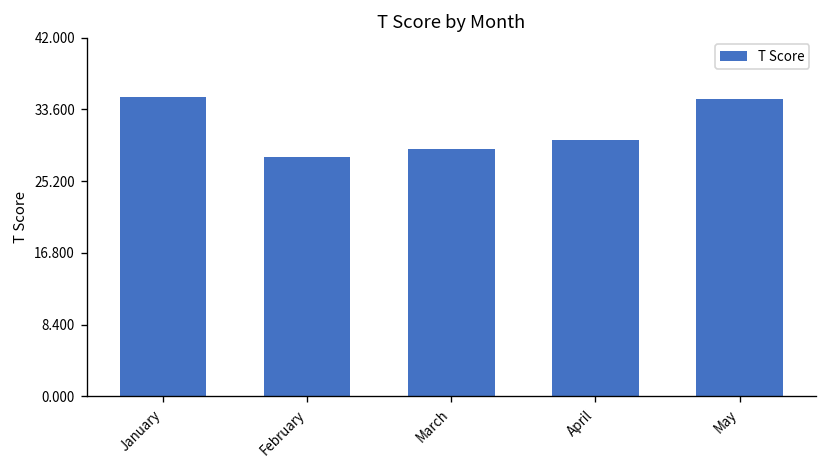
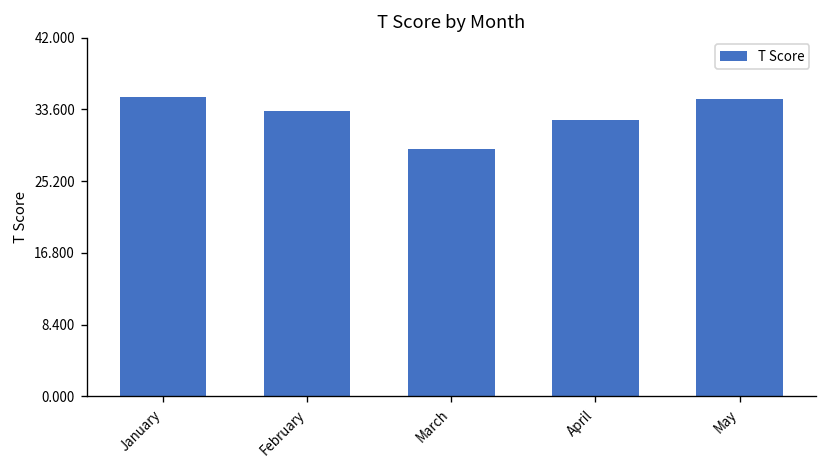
  {
    "January": 35,
-   "February": 28,
+   "February": 33,
    "March": 29,
-   "April": 30,
+   "April": 32,
    "May": 35
  }
